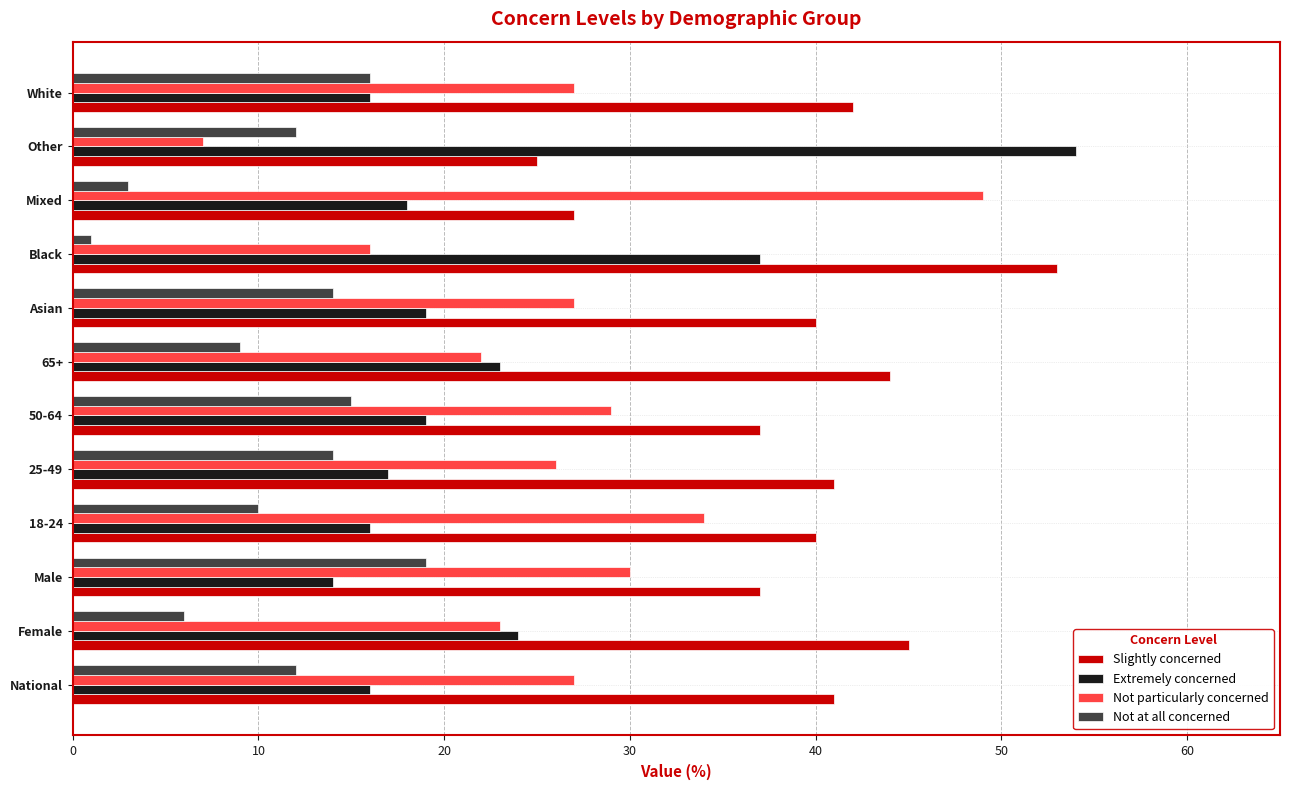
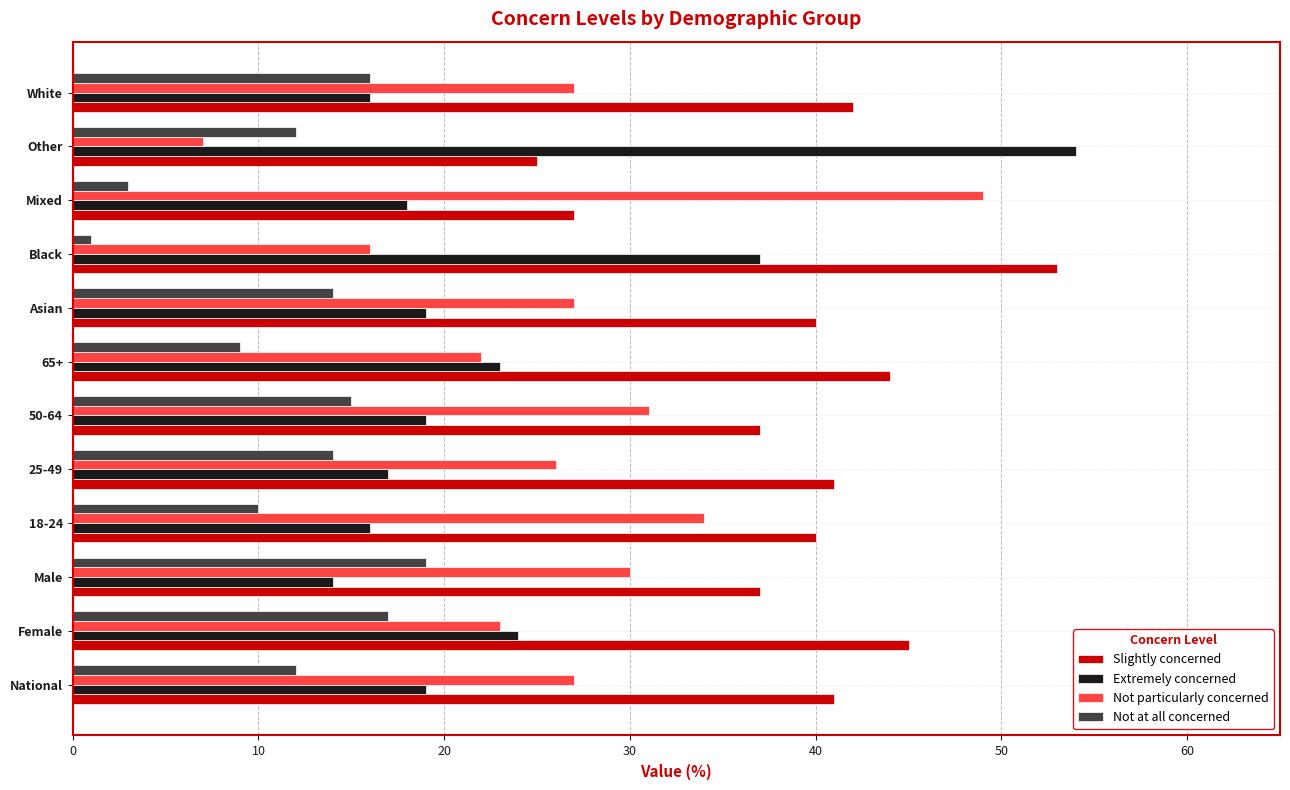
  {
    "Slightly concerned": {
      "White": 42,
      "Other": 25,
      "Mixed": 27,
      "Black": 53,
      "Asian": 40,
      "65+": 44,
      "50-64": 37,
      "25-49": 41,
      "18-24": 40,
      "Male": 37,
      "Female": 45,
      "National": 41
    },
    "Extremely concerned": {
      "White": 16,
      "Other": 54,
      "Mixed": 18,
      "Black": 37,
      "Asian": 19,
      "65+": 23,
      "50-64": 19,
      "25-49": 17,
      "18-24": 16,
      "Male": 14,
      "Female": 24,
-     "National": 16
+     "National": 19
    },
    "Not particularly concerned": {
      "White": 27,
      "Other": 7,
      "Mixed": 49,
      "Black": 16,
      "Asian": 27,
      "65+": 22,
-     "50-64": 29,
+     "50-64": 31,
      "25-49": 26,
      "18-24": 34,
      "Male": 30,
      "Female": 23,
      "National": 27
    },
    "Not at all concerned": {
      "White": 16,
      "Other": 12,
      "Mixed": 3,
      "Black": 1,
      "Asian": 14,
      "65+": 9,
      "50-64": 15,
      "25-49": 14,
      "18-24": 10,
      "Male": 19,
-     "Female": 6,
+     "Female": 17,
      "National": 12
    }
  }
